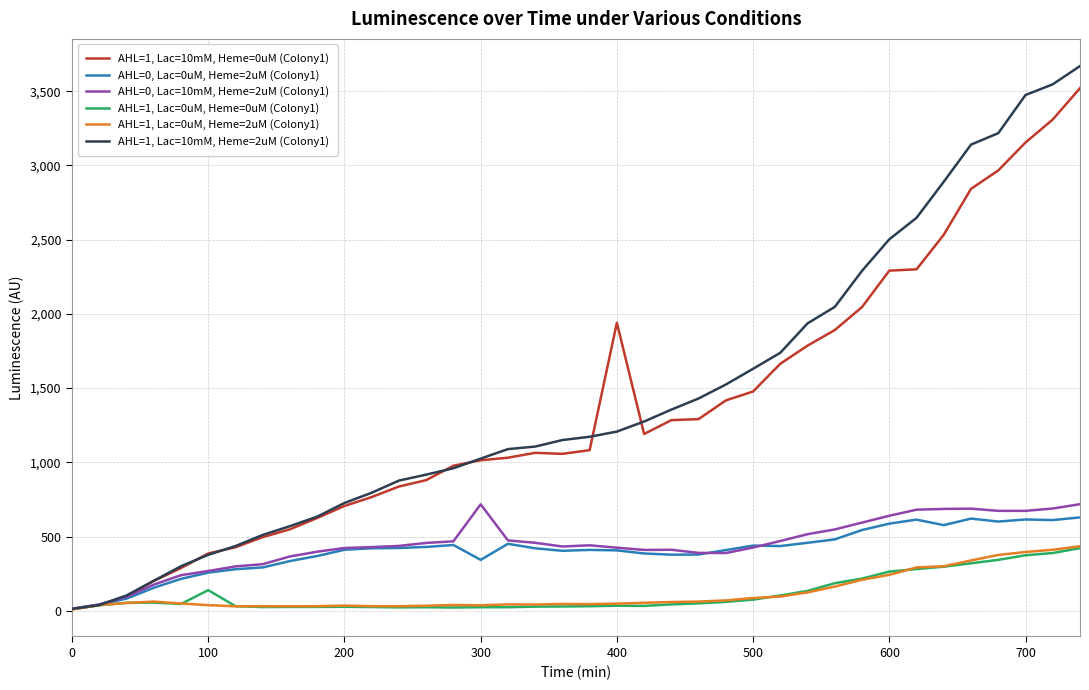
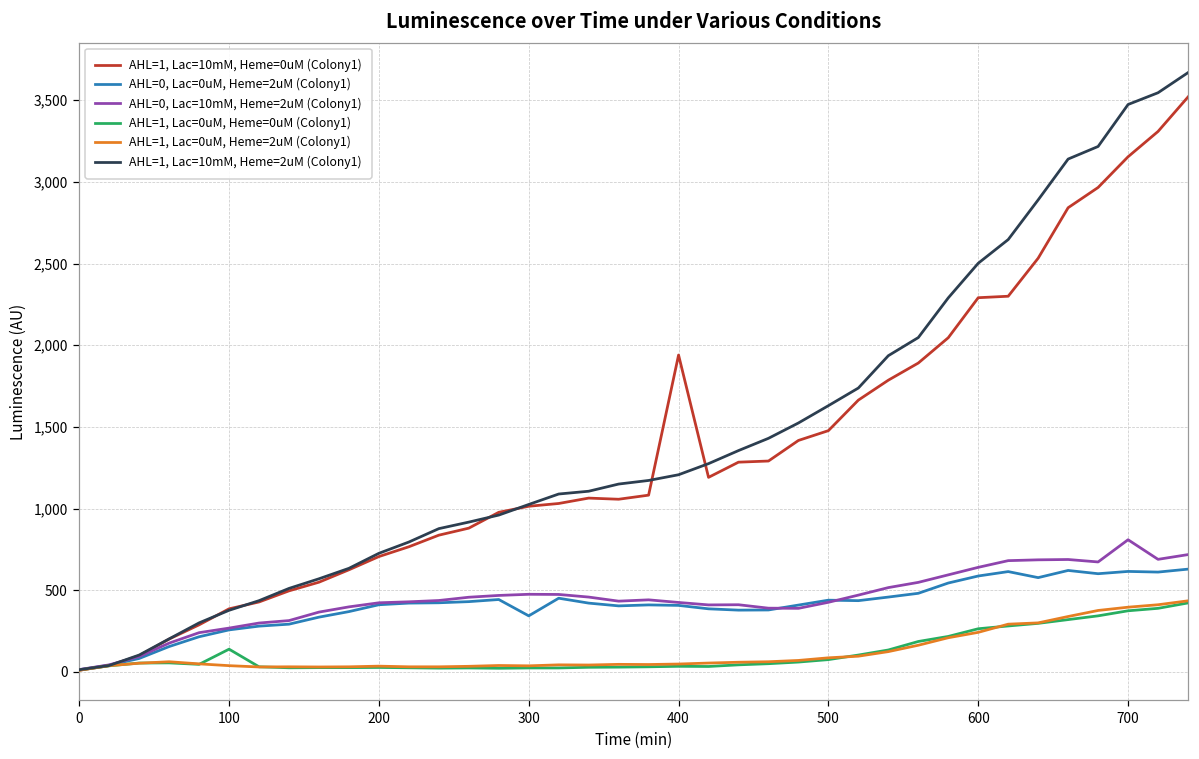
  {
    "AHL=1, Lac=10mM, Heme=0uM (Colony1)": {
      "200": "710",
      "400": "1,940",
      "500": "1,480",
      "600": "2,290",
      "700": "3,150"
    },
    "AHL=0, Lac=0uM, Heme=2uM (Colony1)": {
      "300": "340",
      "400": "410",
      "600": "590",
      "700": "620"
    },
    "AHL=0, Lac=10mM, Heme=2uM (Colony1)": {
-     "300": "720",
+     "300": "480",
      "400": "430",
      "600": "640",
-     "700": "670"
+     "700": "810"
    },
    "AHL=1, Lac=0uM, Heme=0uM (Colony1)": {
      "100": "140",
      "600": "260",
      "700": "370"
    },
    "AHL=1, Lac=0uM, Heme=2uM (Colony1)": {
      "100": "40",
      "600": "240",
      "700": "400"
    },
    "AHL=1, Lac=10mM, Heme=2uM (Colony1)": {
      "200": "730",
      "400": "1,210",
      "500": "1,630",
      "600": "2,500",
      "700": "3,470"
    }
  }
